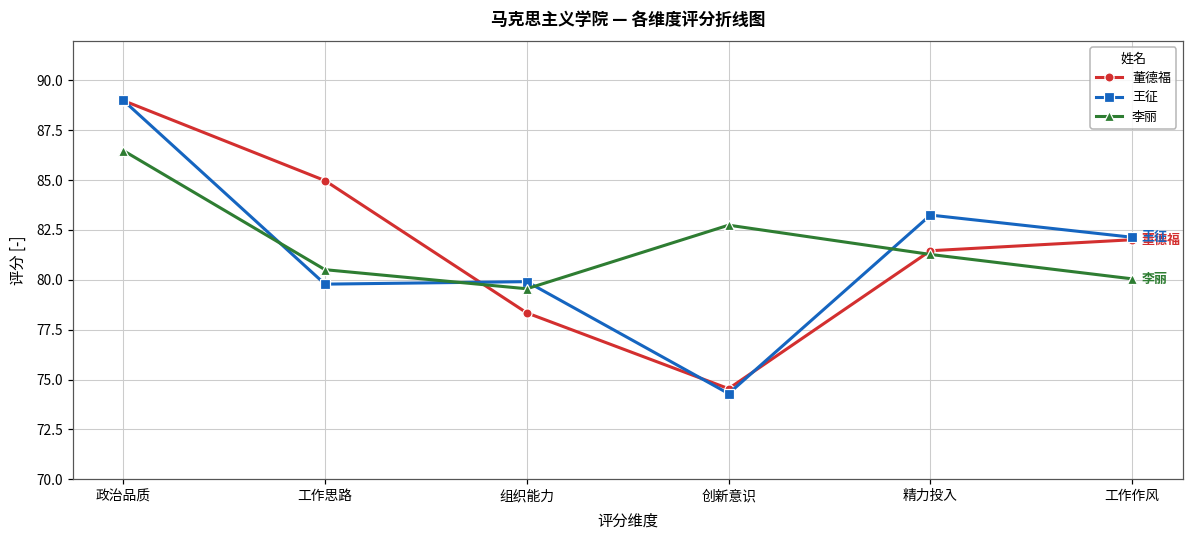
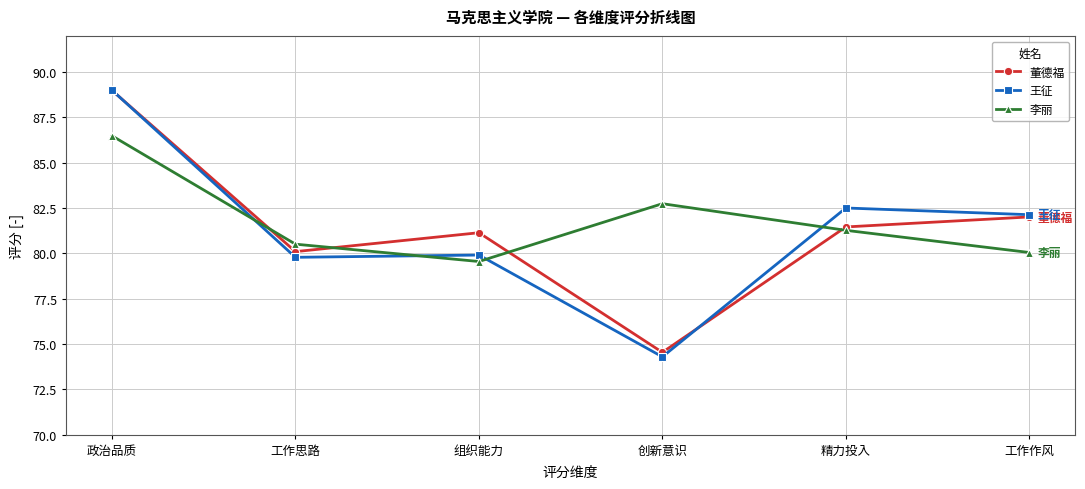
  {
    "董德福": {
-     "工作思路": 85.0,
-     "组织能力": 78.3,
+     "工作思路": 80.1,
+     "组织能力": 81.1,
      "创新意识": 74.5,
      "精力投入": 81.5
    },
    "王征": {
      "工作思路": 79.8,
      "组织能力": 79.9,
      "创新意识": 74.3,
-     "精力投入": 83.2
+     "精力投入": 82.5
    },
    "李丽": {
      "政治品质": 86.5,
      "工作思路": 80.5,
      "组织能力": 79.6,
      "创新意识": 82.7,
      "精力投入": 81.3,
      "工作作风": 80.0
    }
  }
